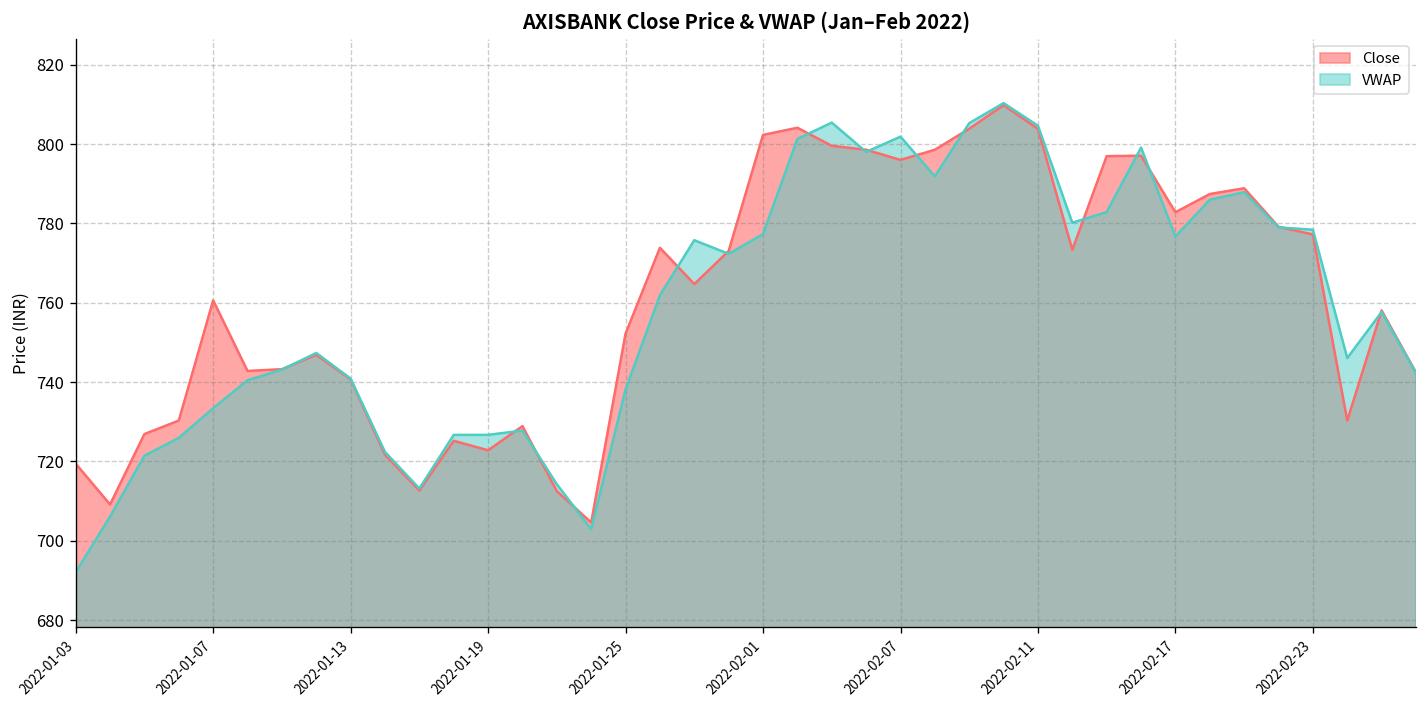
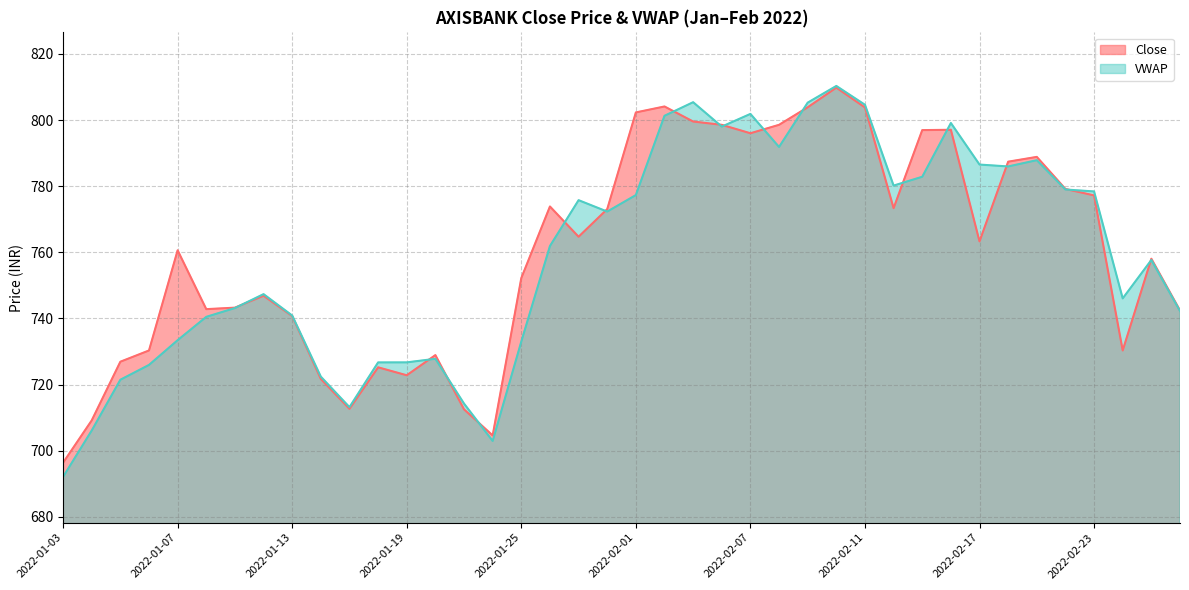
  {
    "Close": {
-     "2022-01-03": 719,
+     "2022-01-03": 696,
      "2022-01-07": 761,
      "2022-01-19": 723,
      "2022-01-25": 752,
      "2022-02-01": 802,
      "2022-02-07": 796,
      "2022-02-11": 804,
-     "2022-02-17": 783,
+     "2022-02-17": 763,
      "2022-02-23": 777
    },
    "VWAP": {
      "2022-01-03": 692,
      "2022-01-07": 733,
      "2022-01-19": 727,
-     "2022-01-25": 738,
+     "2022-01-25": 733,
      "2022-02-01": 777,
      "2022-02-07": 802,
      "2022-02-11": 805,
-     "2022-02-17": 777,
+     "2022-02-17": 787,
      "2022-02-23": 778
    }
  }
